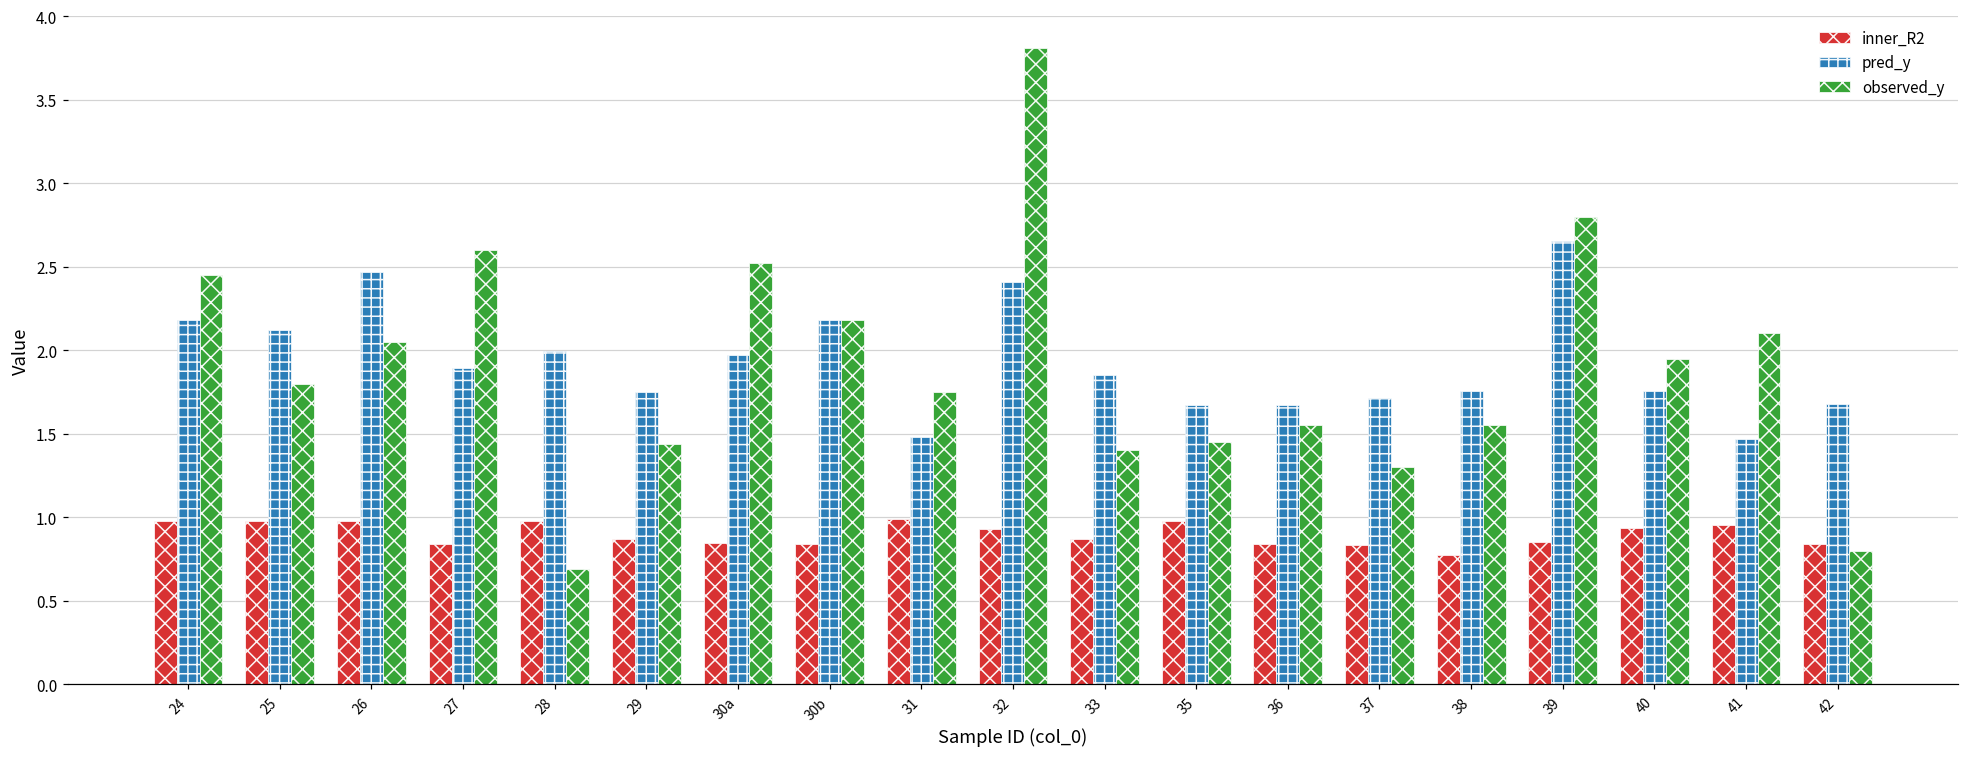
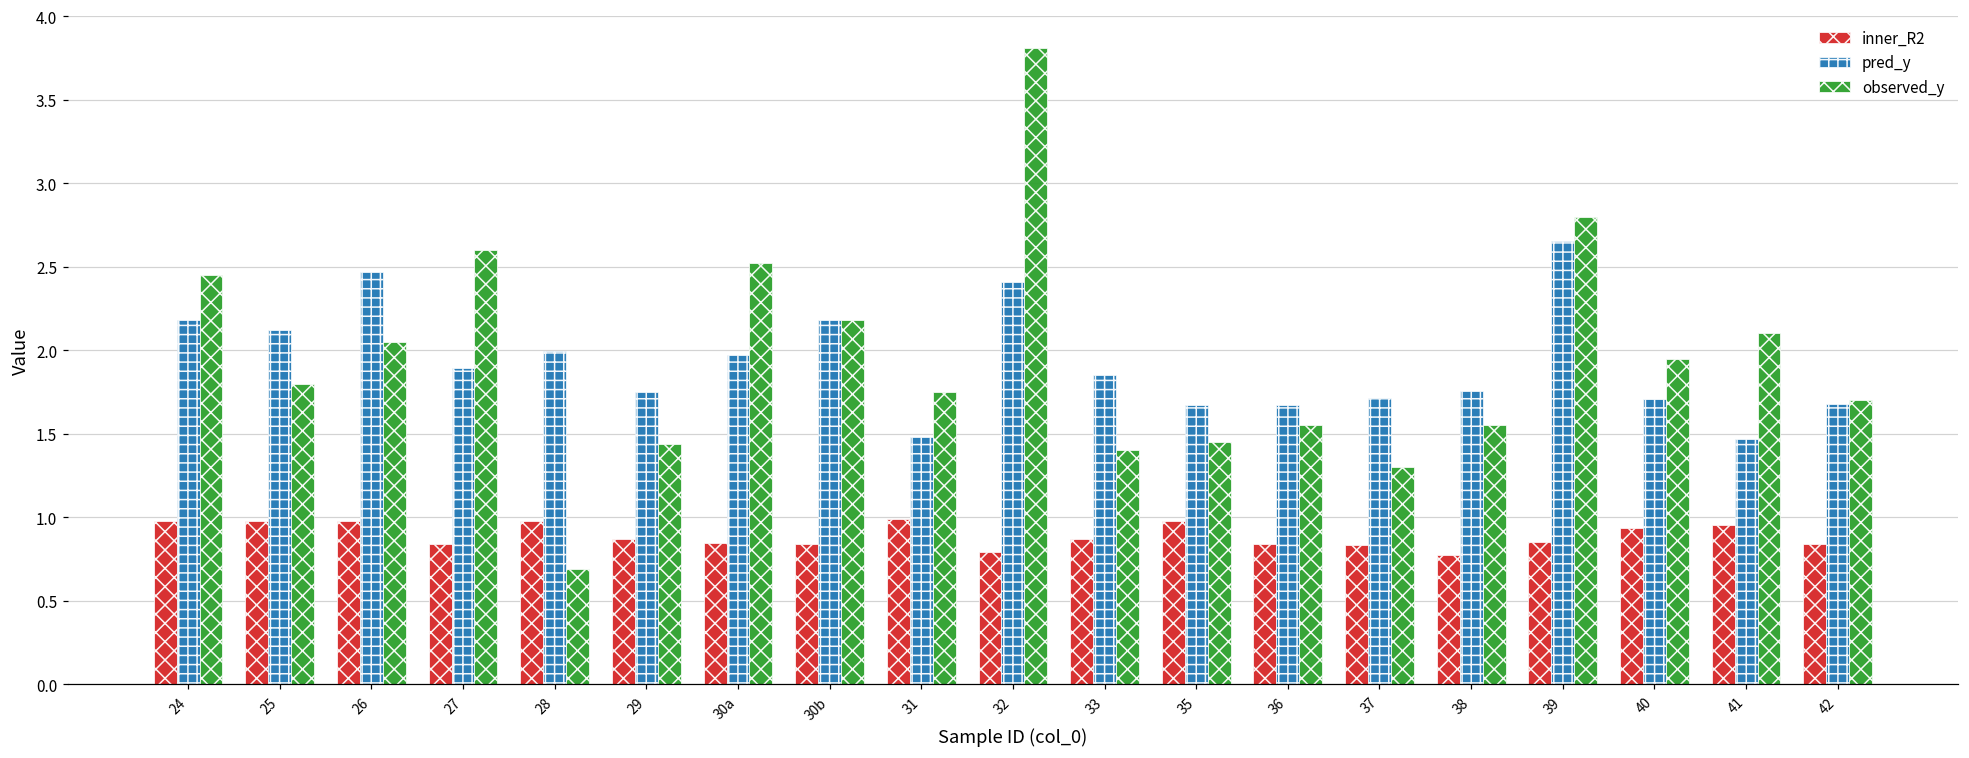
  {
    "inner_R2": {
      "24": 0.98,
      "25": 0.98,
      "26": 0.98,
      "27": 0.84,
      "28": 0.98,
      "29": 0.87,
      "30a": 0.84,
      "30b": 0.84,
      "31": 0.99,
-     "32": 0.93,
+     "32": 0.79,
      "33": 0.87,
      "35": 0.98,
      "36": 0.84,
      "37": 0.84,
      "38": 0.78,
      "39": 0.85,
      "40": 0.93,
      "41": 0.95,
      "42": 0.84
    },
    "pred_y": {
      "24": 2.18,
      "25": 2.12,
      "26": 2.47,
      "27": 1.89,
      "28": 2.00,
      "29": 1.75,
      "30a": 1.97,
      "30b": 2.18,
      "31": 1.48,
      "32": 2.41,
      "33": 1.85,
      "35": 1.67,
      "36": 1.67,
      "37": 1.71,
      "38": 1.76,
      "39": 2.65,
-     "40": 1.76,
+     "40": 1.71,
      "41": 1.47,
      "42": 1.68
    },
    "observed_y": {
      "24": 2.45,
      "25": 1.8,
      "26": 2.05,
      "27": 2.6,
      "28": 0.7,
      "29": 1.44,
      "30a": 2.52,
      "30b": 2.18,
      "31": 1.75,
      "32": 3.8,
      "33": 1.4,
      "35": 1.45,
      "36": 1.55,
      "37": 1.3,
      "38": 1.55,
      "39": 2.8,
      "40": 1.95,
      "41": 2.1,
-     "42": 0.8
+     "42": 1.7
    }
  }
